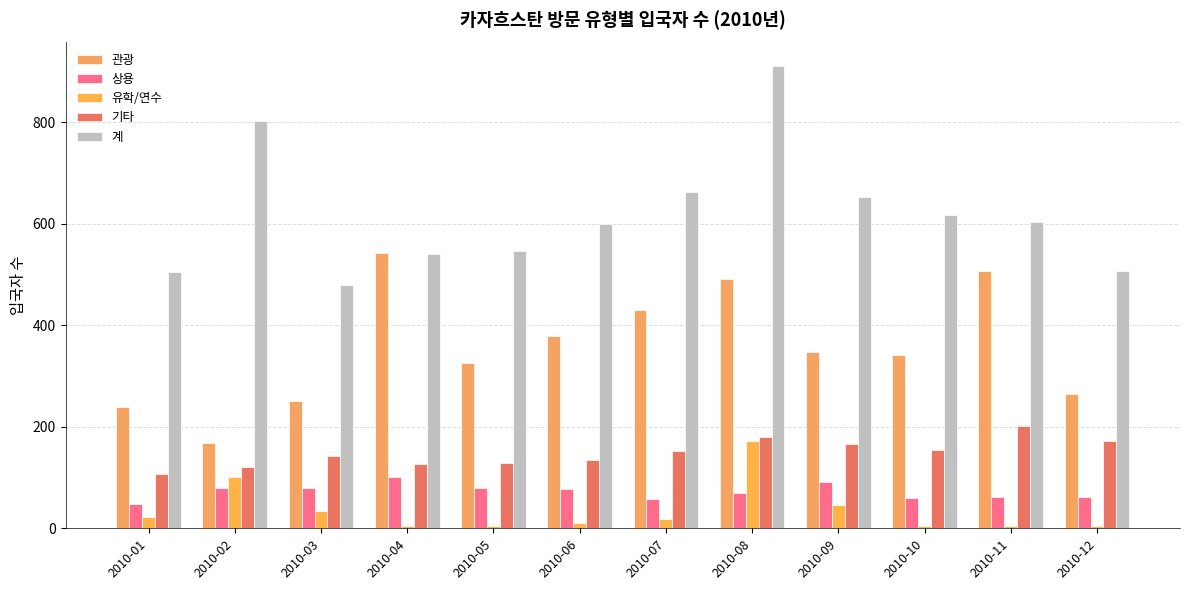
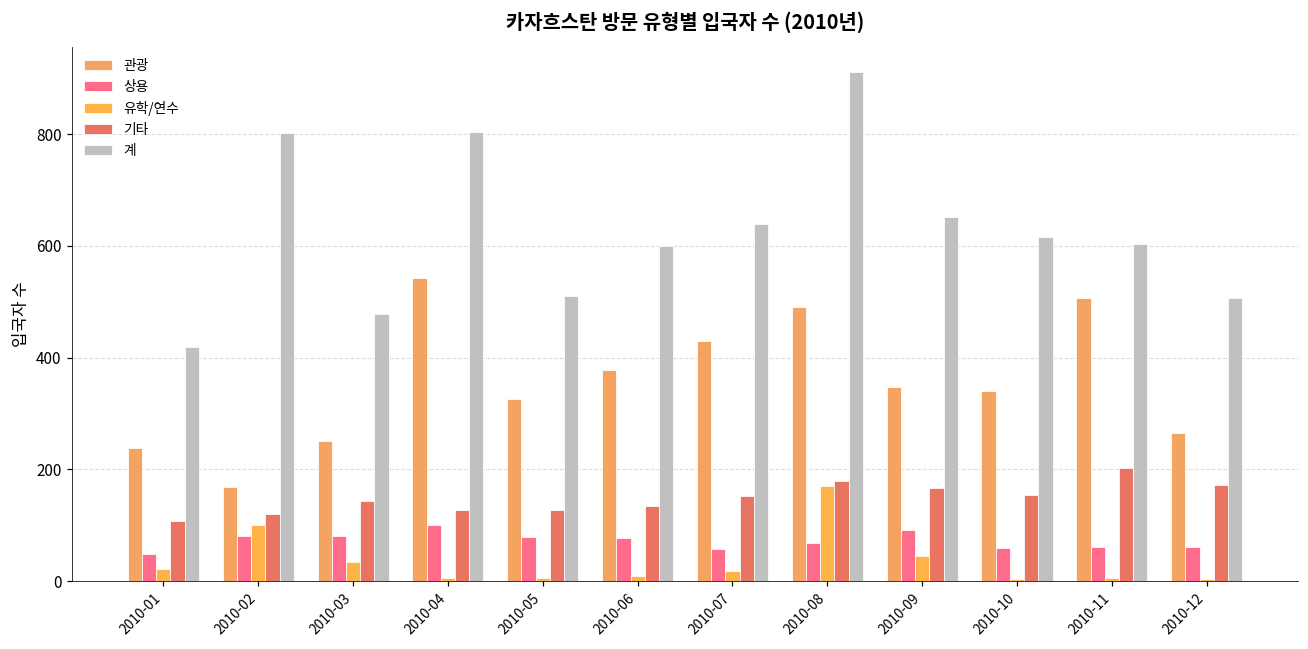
  {
    "계": {
-     "2010-01": 500,
+     "2010-01": 420,
      "2010-02": 800,
      "2010-03": 480,
-     "2010-04": 540,
-     "2010-05": 550,
+     "2010-04": 800,
+     "2010-05": 510,
      "2010-06": 600,
-     "2010-07": 660,
+     "2010-07": 640,
      "2010-08": 910,
      "2010-09": 650,
      "2010-10": 620,
      "2010-11": 600,
      "2010-12": 510
    }
  }
